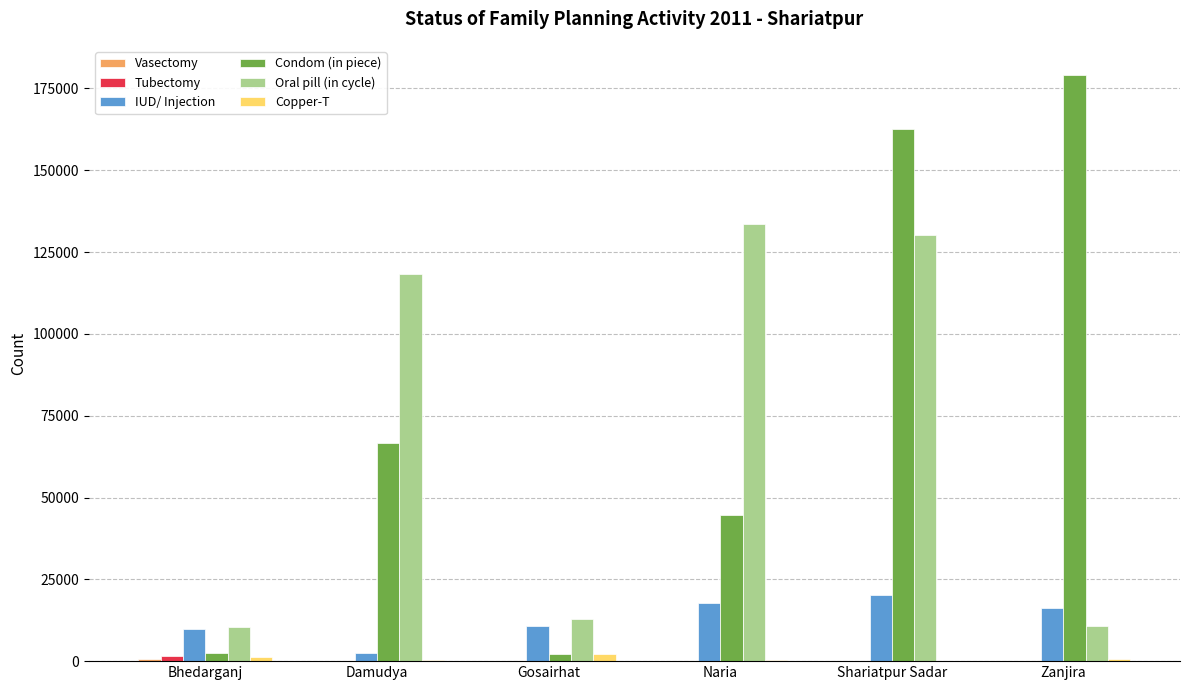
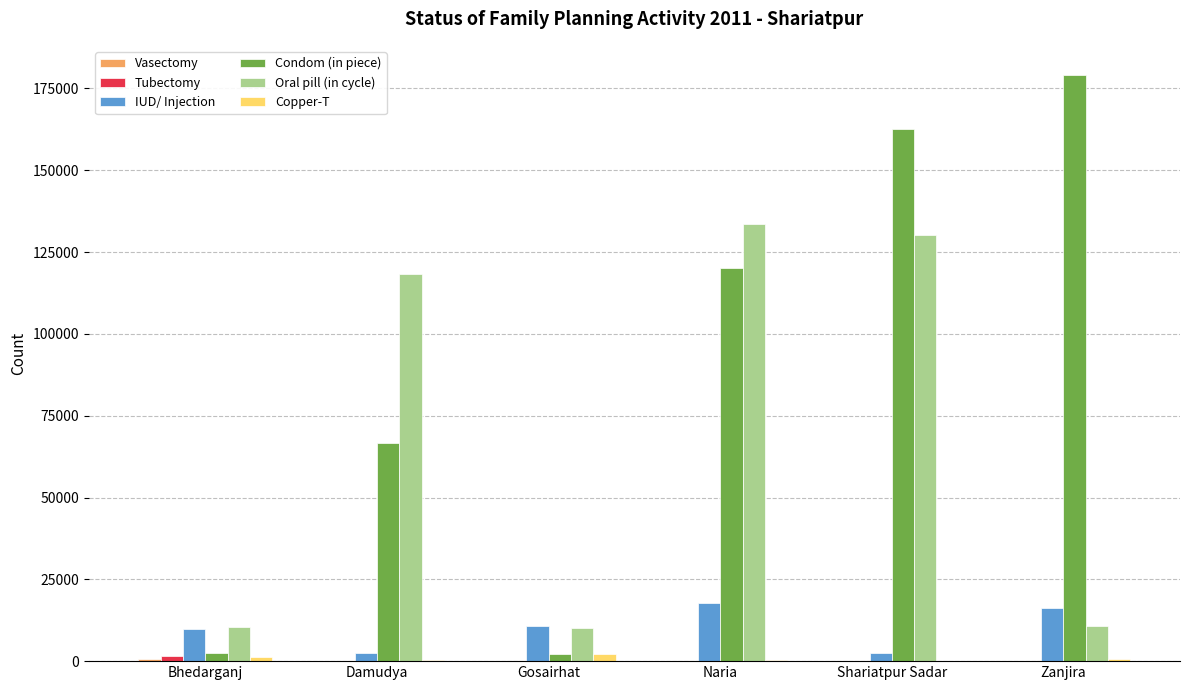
  {
    "Tubectomy": {
      "Bhedarganj": 1000
    },
    "IUD/ Injection": {
      "Bhedarganj": 10000,
      "Damudya": 3000,
      "Gosairhat": 11000,
      "Naria": 18000,
-     "Shariatpur Sadar": 20000,
+     "Shariatpur Sadar": 3000,
      "Zanjira": 16000
    },
    "Condom (in piece)": {
      "Bhedarganj": 2000,
      "Damudya": 67000,
      "Gosairhat": 2000,
-     "Naria": 45000,
+     "Naria": 120000,
      "Shariatpur Sadar": 163000,
      "Zanjira": 179000
    },
    "Oral pill (in cycle)": {
      "Bhedarganj": 11000,
      "Damudya": 118000,
-     "Gosairhat": 13000,
+     "Gosairhat": 10000,
      "Naria": 134000,
      "Shariatpur Sadar": 130000,
      "Zanjira": 11000
    }
  }
